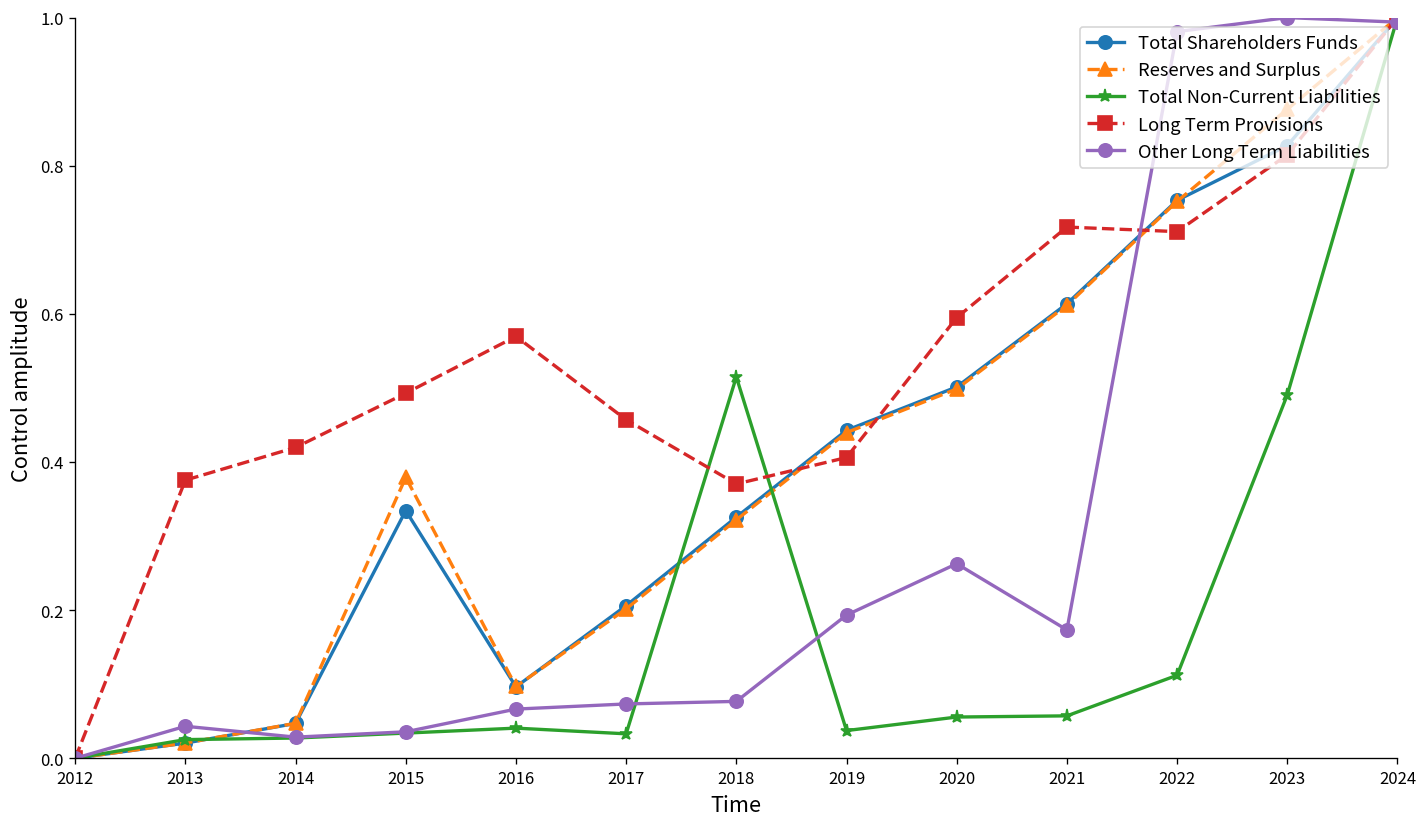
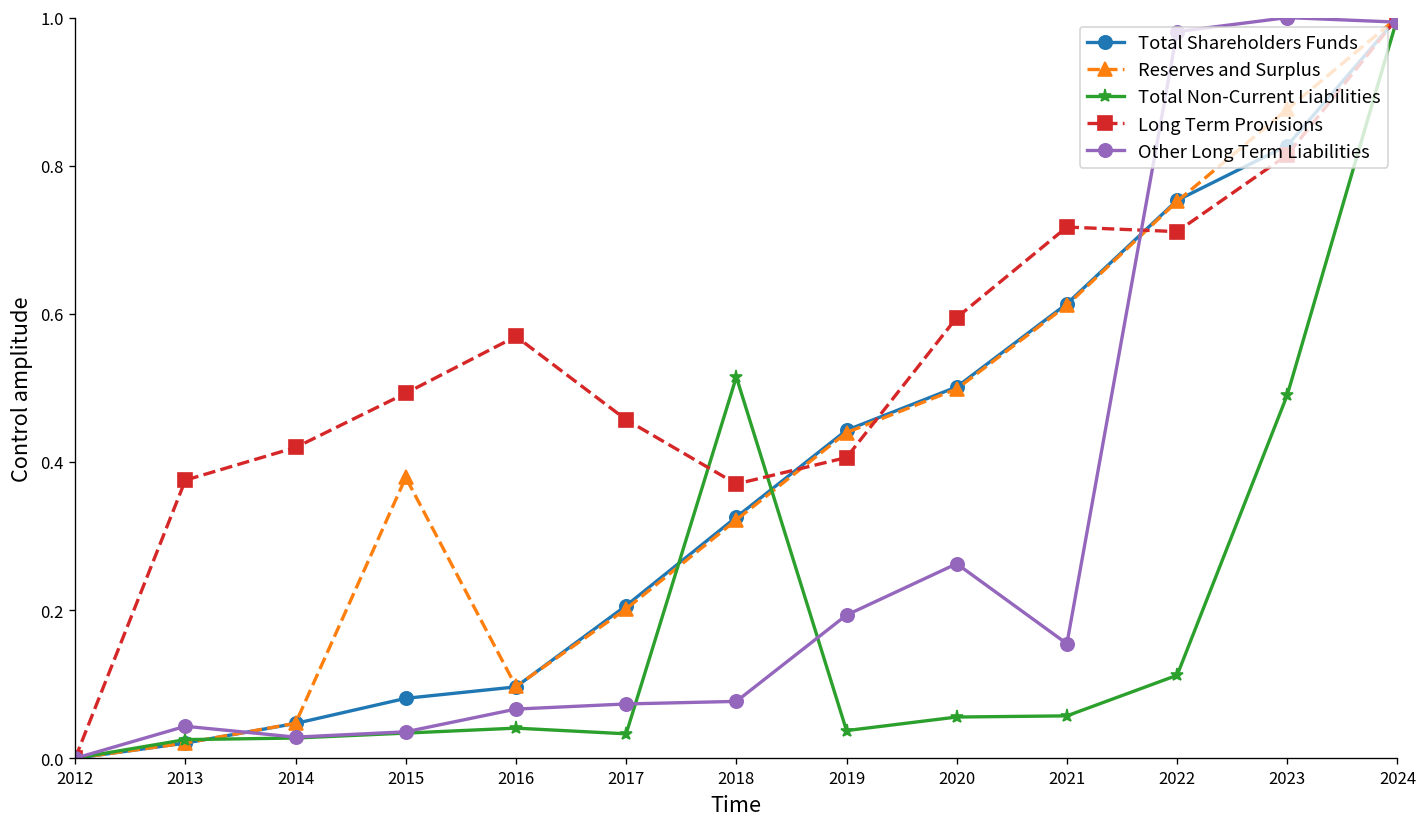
  {
    "Total Shareholders Funds": {
-     "2015": 0.33,
+     "2015": 0.08,
      "2017": 0.21
    },
    "Reserves and Surplus": {
      "2015": 0.38,
      "2017": 0.20
    },
    "Total Non-Current Liabilities": {
      "2013": 0.03,
      "2016": 0.04,
      "2017": 0.03,
      "2018": 0.51,
      "2019": 0.04,
      "2020": 0.06,
      "2021": 0.06,
      "2022": 0.11,
      "2023": 0.49
    },
    "Long Term Provisions": {
      "2013": 0.38,
      "2014": 0.42,
      "2015": 0.49,
      "2016": 0.57,
      "2017": 0.46,
      "2018": 0.37,
      "2019": 0.41,
      "2020": 0.59,
      "2021": 0.72,
      "2022": 0.71
    },
    "Other Long Term Liabilities": {
      "2013": 0.04,
      "2016": 0.07,
      "2017": 0.07,
      "2018": 0.08,
      "2019": 0.19,
      "2020": 0.26,
-     "2021": 0.17,
+     "2021": 0.15,
      "2023": 1.00,
      "2024": 0.99
    }
  }
